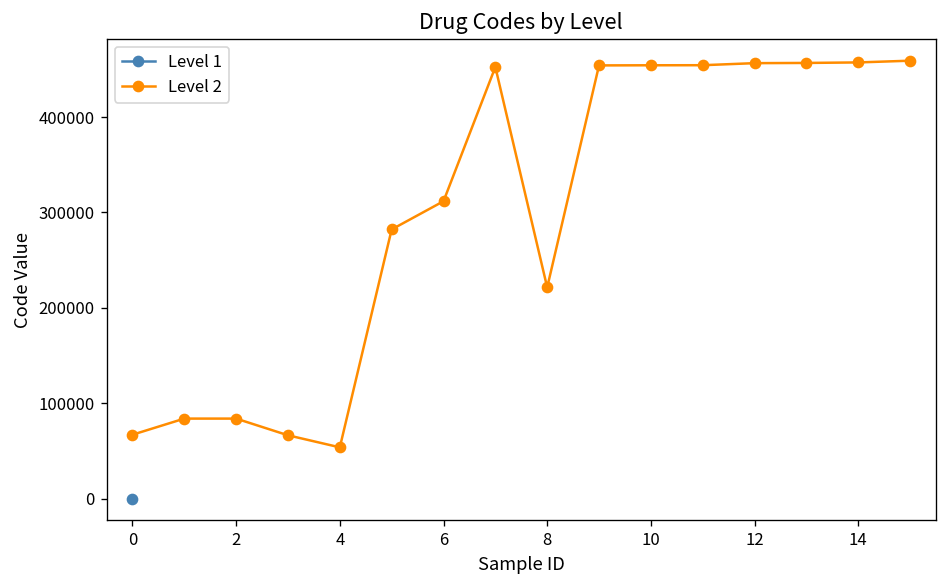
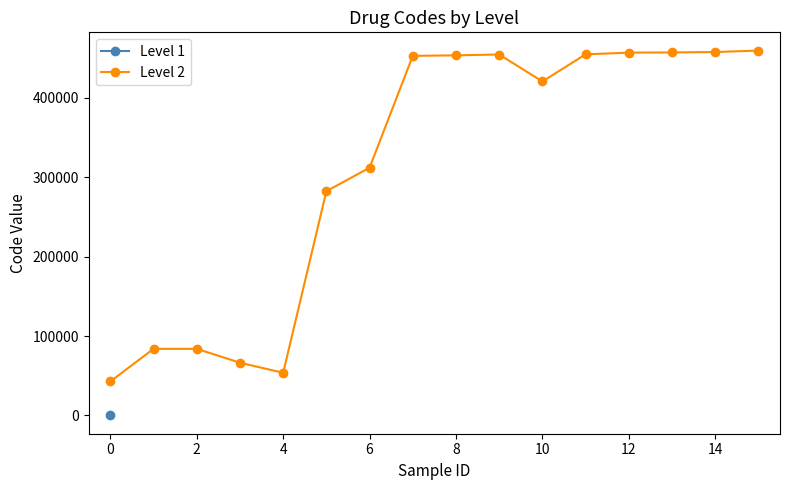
  {
    "Level 1": {
      "0": 0
    },
    "Level 2": {
-     "0": 70000,
+     "0": 40000,
      "2": 80000,
      "4": 50000,
      "6": 310000,
-     "8": 220000,
-     "10": 450000,
+     "8": 450000,
+     "10": 420000,
      "12": 460000,
      "14": 460000
    }
  }
